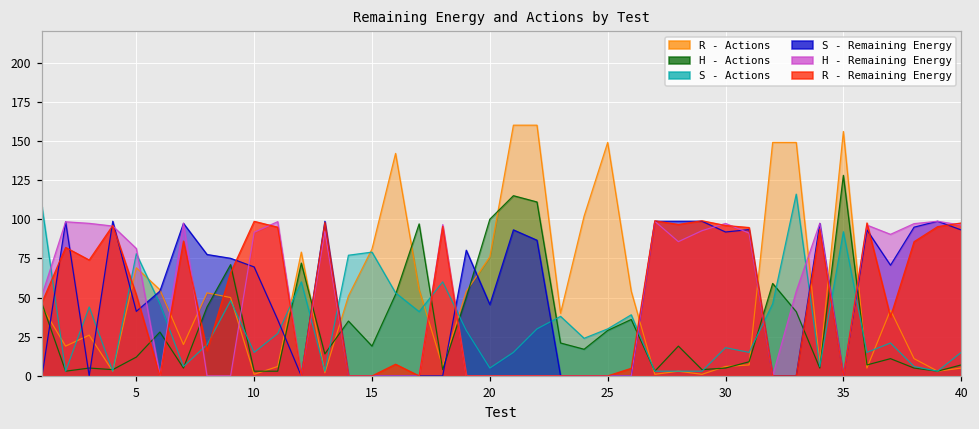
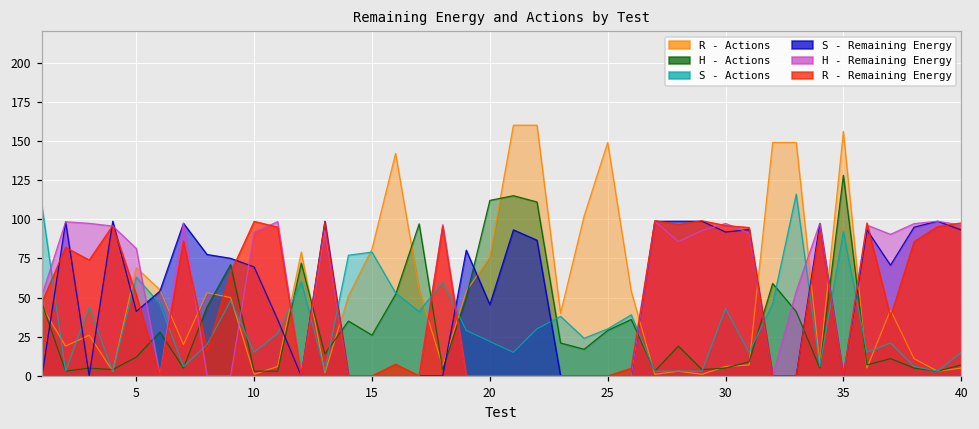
  {
    "R - Actions": {
      "5": 69,
      "10": 1,
      "15": 81,
      "20": 76,
      "25": 149,
      "35": 156,
      "40": 5
    },
    "H - Actions": {
      "5": 12,
      "10": 3,
-     "15": 19,
-     "20": 100,
+     "15": 26,
+     "20": 112,
      "35": 128,
      "40": 7
    },
    "S - Actions": {
-     "5": 78,
+     "5": 63,
      "10": 15,
      "15": 79,
-     "20": 5,
-     "30": 18,
+     "20": 22,
+     "30": 43,
      "35": 92,
      "40": 15
    },
    "S - Remaining Energy": {
      "5": 41,
      "10": 70,
      "20": 46,
      "30": 92,
      "40": 93
    },
    "H - Remaining Energy": {
      "5": 81,
      "10": 92
    },
    "R - Remaining Energy": {
      "5": 52,
      "10": 99
    }
  }
